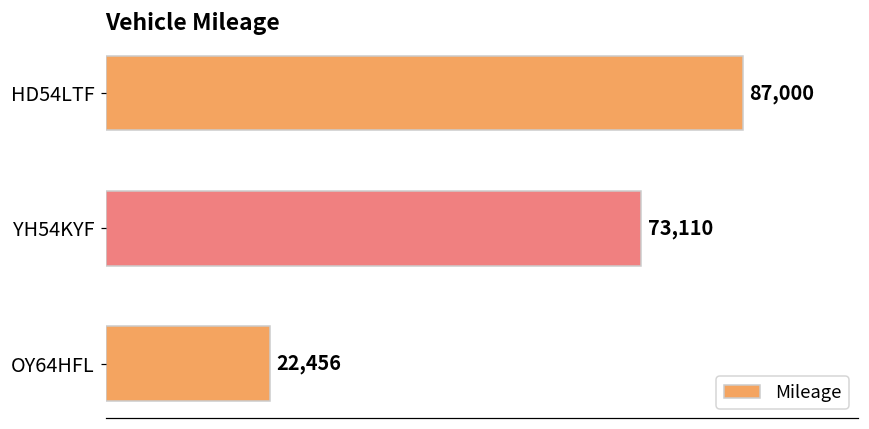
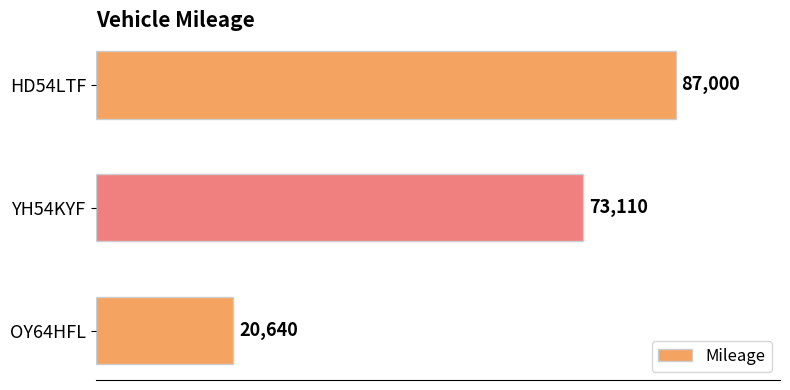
  {
    "HD54LTF": "87,000",
    "YH54KYF": "73,110",
-   "OY64HFL": "22,456"
+   "OY64HFL": "20,640"
  }
